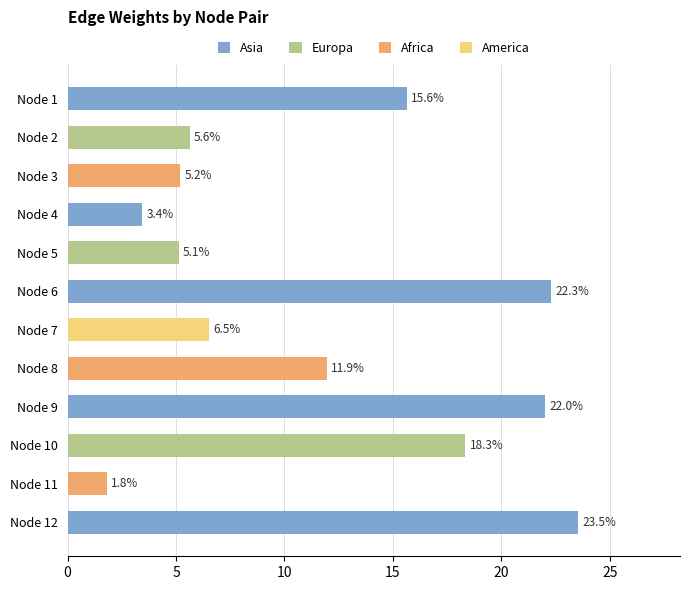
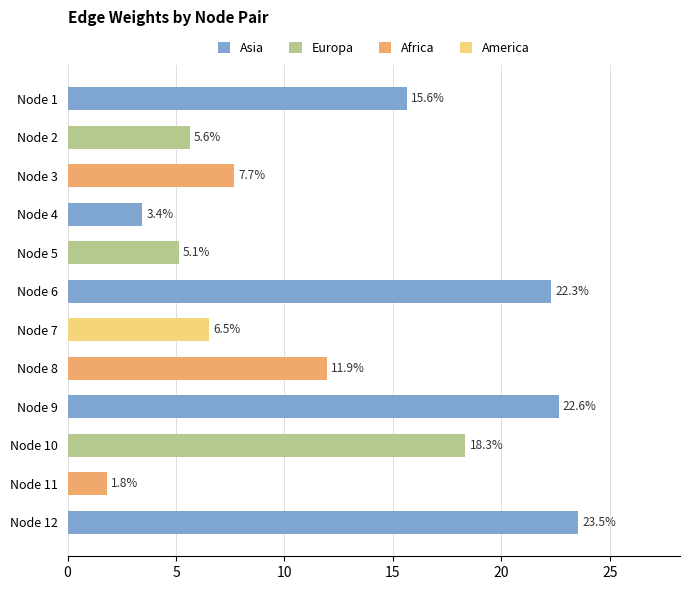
  {
    "Node 1": "15.6%",
    "Node 2": "5.6%",
-   "Node 3": "5.2%",
+   "Node 3": "7.7%",
    "Node 4": "3.4%",
    "Node 5": "5.1%",
    "Node 6": "22.3%",
    "Node 7": "6.5%",
    "Node 8": "11.9%",
-   "Node 9": "22.0%",
+   "Node 9": "22.6%",
    "Node 10": "18.3%",
    "Node 11": "1.8%",
    "Node 12": "23.5%"
  }
